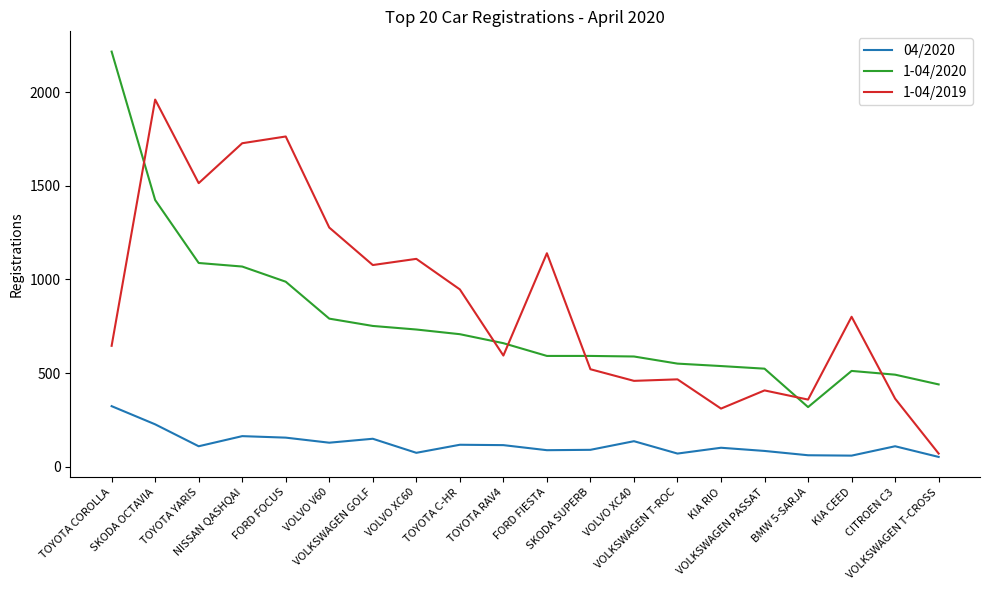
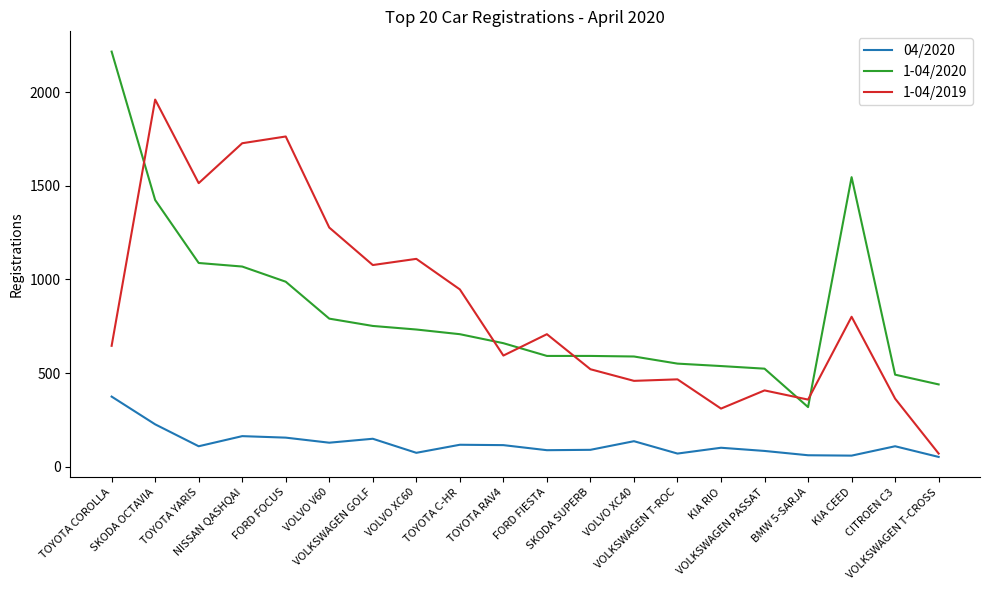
  {
    "04/2020": {
-     "TOYOTA COROLLA": 320,
+     "TOYOTA COROLLA": 380,
      "SKODA OCTAVIA": 230,
      "TOYOTA YARIS": 110,
      "NISSAN QASHQAI": 160,
      "FORD FOCUS": 160,
      "VOLVO V60": 130,
      "VOLKSWAGEN GOLF": 150,
      "VOLVO XC60": 80,
      "TOYOTA C-HR": 120,
      "TOYOTA RAV4": 120,
      "FORD FIESTA": 90,
      "SKODA SUPERB": 90,
      "VOLVO XC40": 140,
      "VOLKSWAGEN T-ROC": 70,
      "KIA RIO": 100,
      "VOLKSWAGEN PASSAT": 90,
      "BMW 5-SARJA": 60,
      "KIA CEED": 60,
      "CITROEN C3": 110,
      "VOLKSWAGEN T-CROSS": 50
    },
    "1-04/2020": {
      "TOYOTA COROLLA": 2220,
      "SKODA OCTAVIA": 1420,
      "TOYOTA YARIS": 1090,
      "NISSAN QASHQAI": 1070,
      "FORD FOCUS": 990,
      "VOLVO V60": 790,
      "VOLKSWAGEN GOLF": 750,
      "VOLVO XC60": 730,
      "TOYOTA C-HR": 710,
      "TOYOTA RAV4": 660,
      "FORD FIESTA": 590,
      "SKODA SUPERB": 590,
      "VOLVO XC40": 590,
      "VOLKSWAGEN T-ROC": 550,
      "KIA RIO": 540,
      "VOLKSWAGEN PASSAT": 520,
      "BMW 5-SARJA": 320,
-     "KIA CEED": 510,
+     "KIA CEED": 1550,
      "CITROEN C3": 490,
      "VOLKSWAGEN T-CROSS": 440
    },
    "1-04/2019": {
      "TOYOTA COROLLA": 650,
      "SKODA OCTAVIA": 1960,
      "TOYOTA YARIS": 1510,
      "NISSAN QASHQAI": 1730,
      "FORD FOCUS": 1760,
      "VOLVO V60": 1280,
      "VOLKSWAGEN GOLF": 1080,
      "VOLVO XC60": 1110,
      "TOYOTA C-HR": 950,
      "TOYOTA RAV4": 590,
-     "FORD FIESTA": 1140,
+     "FORD FIESTA": 710,
      "SKODA SUPERB": 520,
      "VOLVO XC40": 460,
      "VOLKSWAGEN T-ROC": 470,
      "KIA RIO": 310,
      "VOLKSWAGEN PASSAT": 410,
      "BMW 5-SARJA": 360,
      "KIA CEED": 800,
      "CITROEN C3": 360,
      "VOLKSWAGEN T-CROSS": 70
    }
  }
